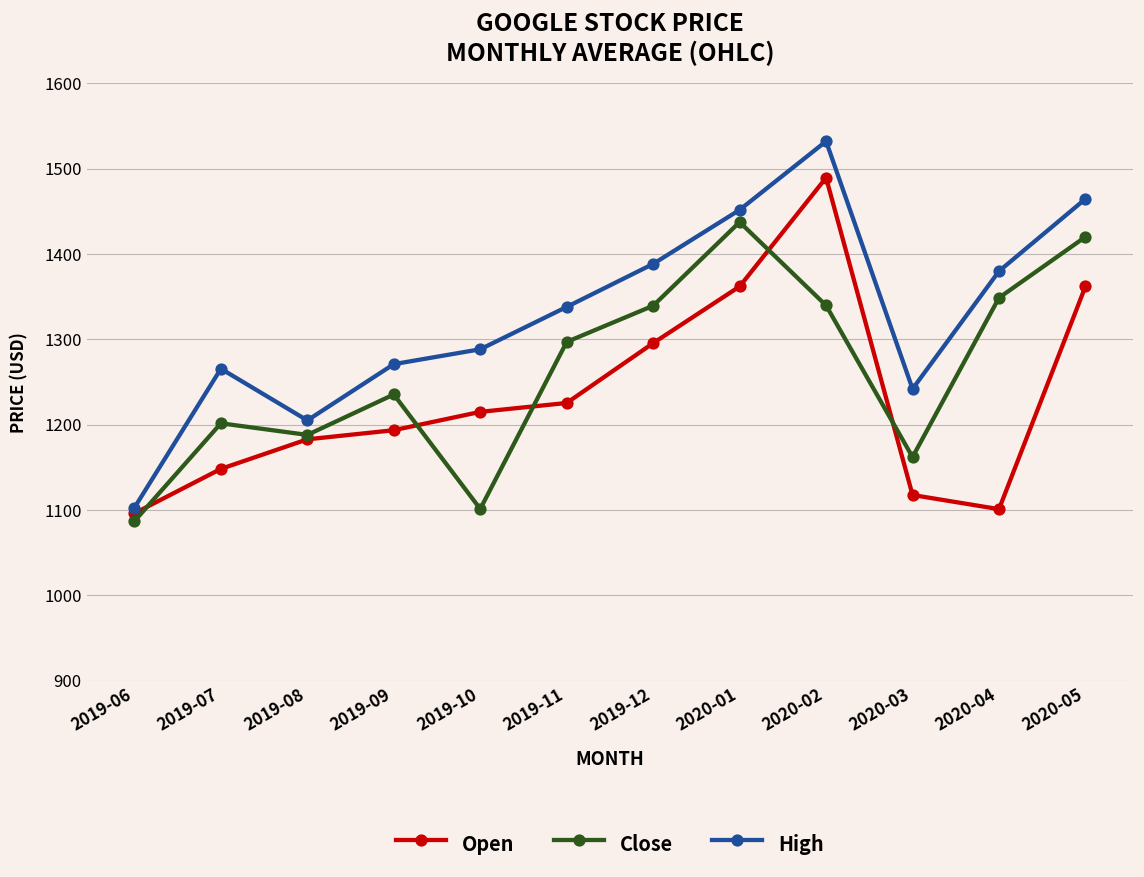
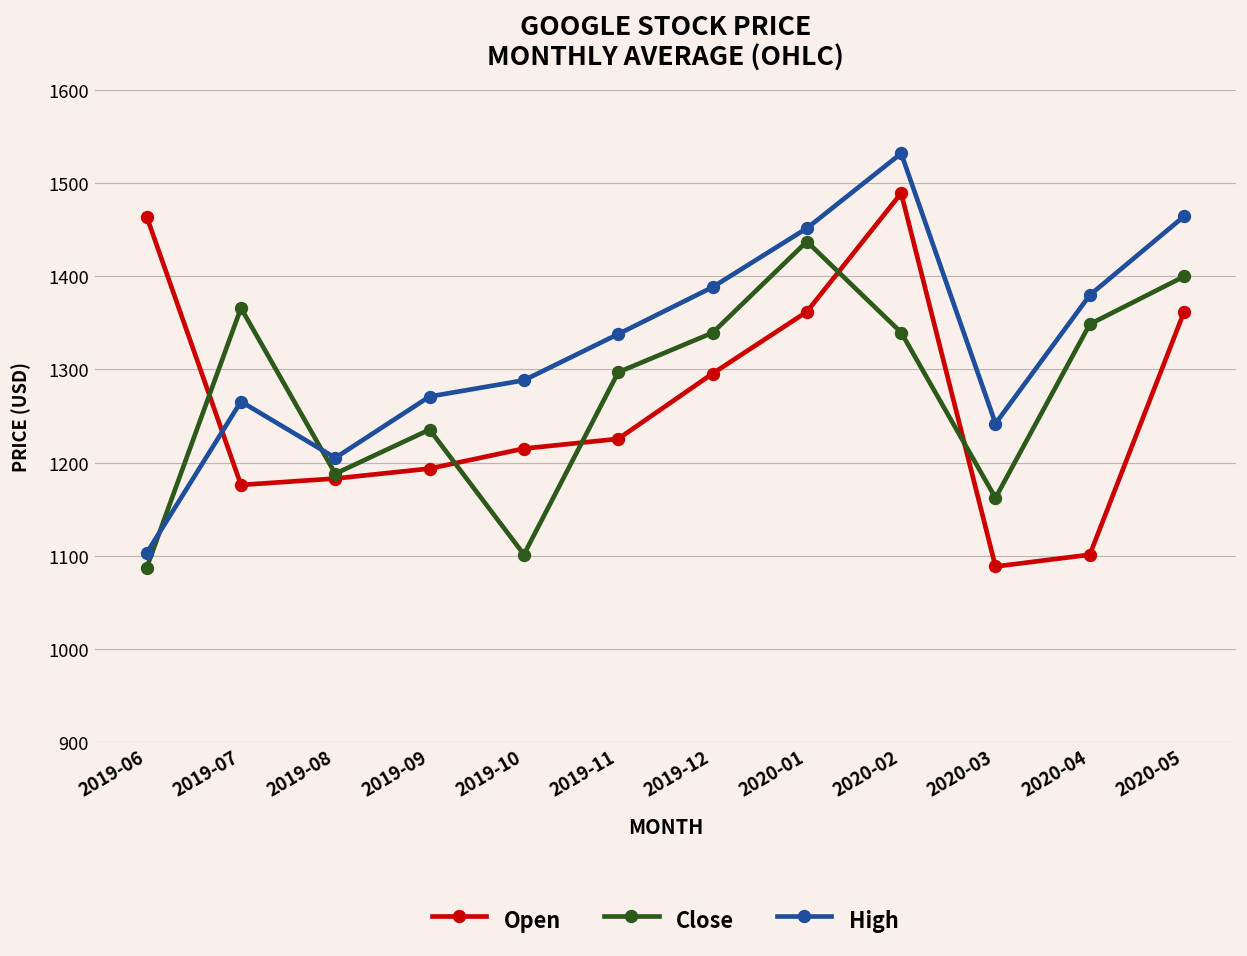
  {
    "Open": {
-     "2019-06": 1100,
-     "2019-07": 1150,
+     "2019-06": 1460,
+     "2019-07": 1180,
      "2019-08": 1180,
      "2019-09": 1190,
      "2019-10": 1220,
      "2019-11": 1230,
      "2019-12": 1300,
      "2020-01": 1360,
      "2020-02": 1490,
-     "2020-03": 1120,
+     "2020-03": 1090,
      "2020-04": 1100,
      "2020-05": 1360
    },
    "Close": {
      "2019-06": 1090,
-     "2019-07": 1200,
+     "2019-07": 1370,
      "2019-08": 1190,
      "2019-09": 1240,
      "2019-10": 1100,
      "2019-11": 1300,
      "2019-12": 1340,
      "2020-01": 1440,
      "2020-02": 1340,
      "2020-03": 1160,
      "2020-04": 1350,
-     "2020-05": 1420
+     "2020-05": 1400
    },
    "High": {
      "2019-06": 1100,
      "2019-07": 1270,
      "2019-08": 1210,
      "2019-09": 1270,
      "2019-10": 1290,
      "2019-11": 1340,
      "2019-12": 1390,
      "2020-01": 1450,
      "2020-02": 1530,
      "2020-03": 1240,
      "2020-04": 1380,
      "2020-05": 1460
    }
  }
